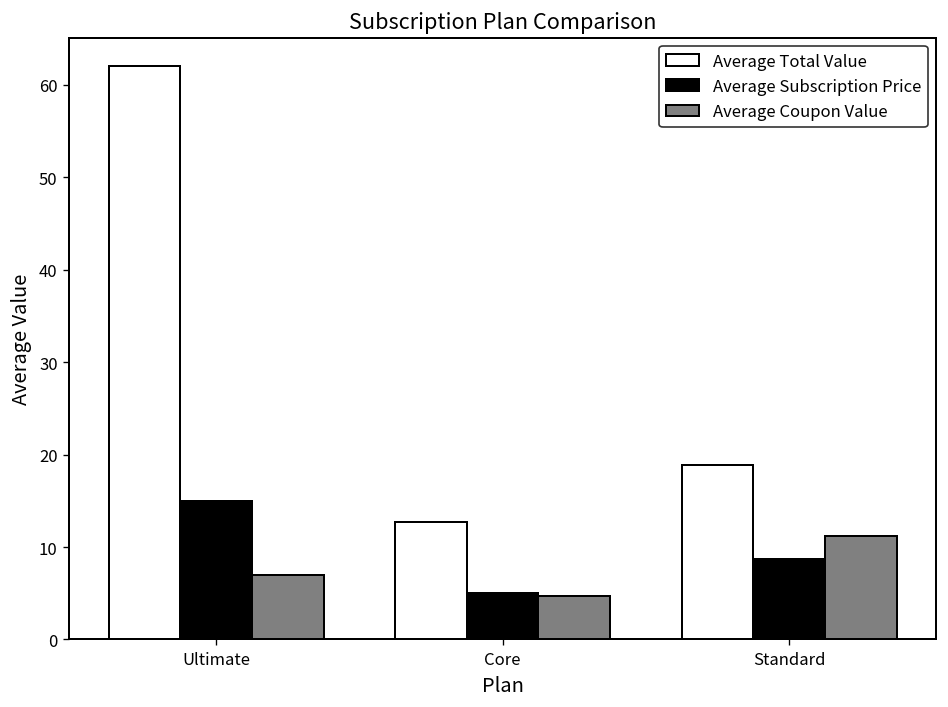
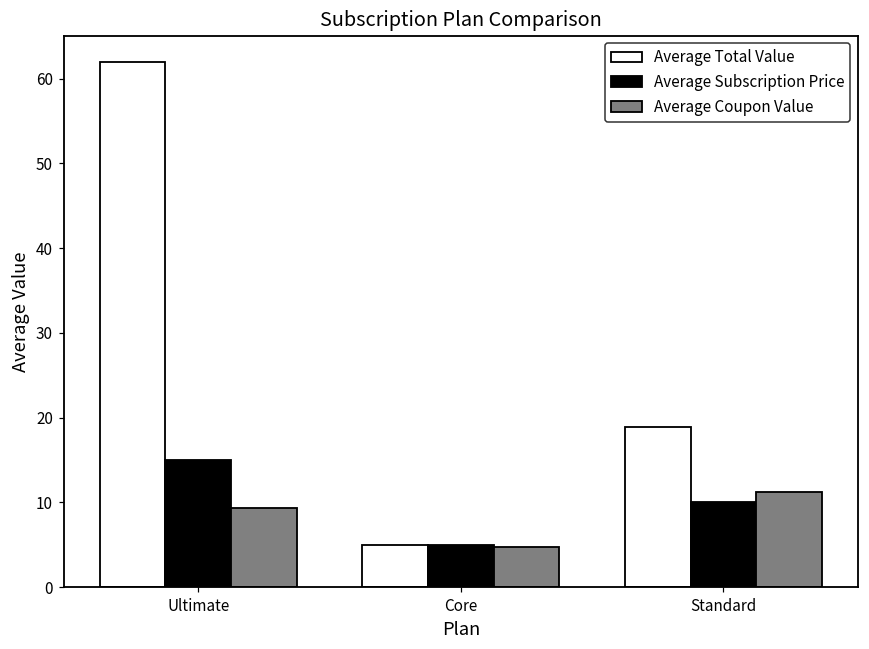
  {
    "Average Total Value": {
      "Ultimate": 62,
-     "Core": 13,
+     "Core": 5,
      "Standard": 19
    },
    "Average Subscription Price": {
      "Ultimate": 15,
      "Core": 5,
-     "Standard": 9
+     "Standard": 10
    },
    "Average Coupon Value": {
-     "Ultimate": 7,
+     "Ultimate": 9,
      "Core": 5,
      "Standard": 11
    }
  }
